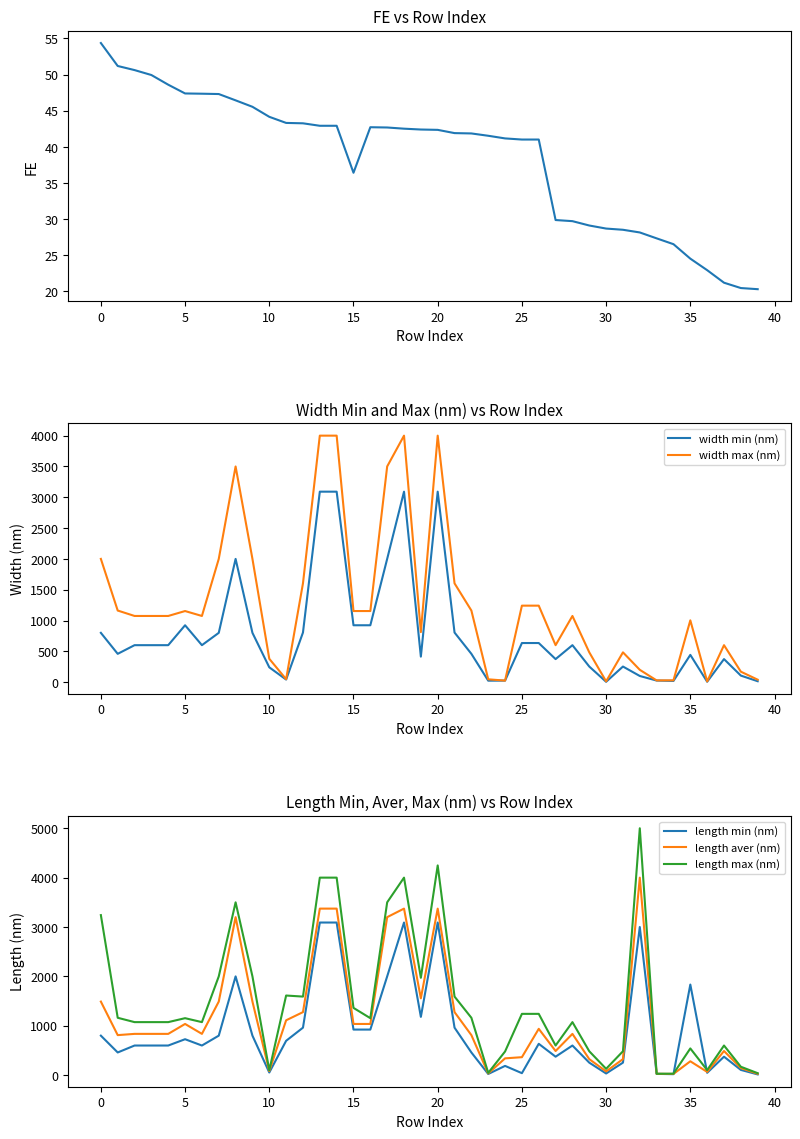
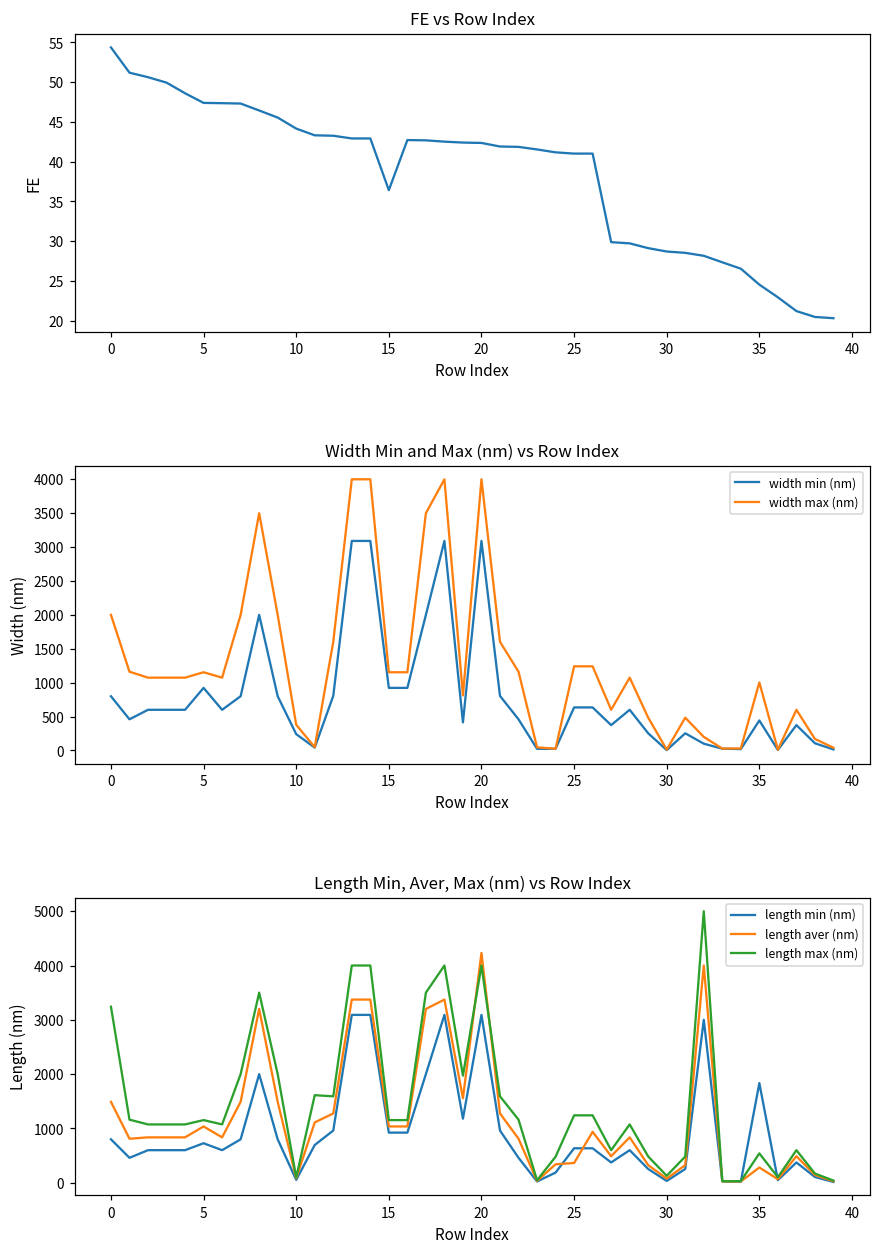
  {
    "FE vs Row Index": {
      "0": 54,
      "5": 47,
      "10": 44,
      "15": 36,
      "20": 42,
      "25": 41,
      "30": 29,
      "35": 25
    },
    "Width Min and Max (nm) vs Row Index": {
      "width min (nm)": {
        "0": 800,
        "5": 900,
        "10": 200,
        "15": 900,
        "20": 3100,
        "25": 600,
        "35": 400
      },
      "width max (nm)": {
        "0": 2000,
        "5": 1200,
        "10": 400,
        "15": 1200,
        "20": 4000,
        "25": 1200,
        "35": 1000
      }
    },
    "Length Min, Aver, Max (nm) vs Row Index": {
      "length min (nm)": {
        "0": 800,
        "5": 700,
        "15": 900,
        "20": 3100,
-       "25": 0,
+       "25": 600,
        "35": 1800
      },
      "length aver (nm)": {
        "0": 1500,
        "5": 1000,
        "15": 1000,
-       "20": 3400,
+       "20": 4200,
        "25": 400,
        "35": 300
      },
      "length max (nm)": {
        "0": 3200,
        "5": 1200,
-       "15": 1400,
-       "20": 4200,
+       "15": 1200,
+       "20": 4000,
        "25": 1200,
        "30": 100,
        "35": 500
      }
    }
  }
